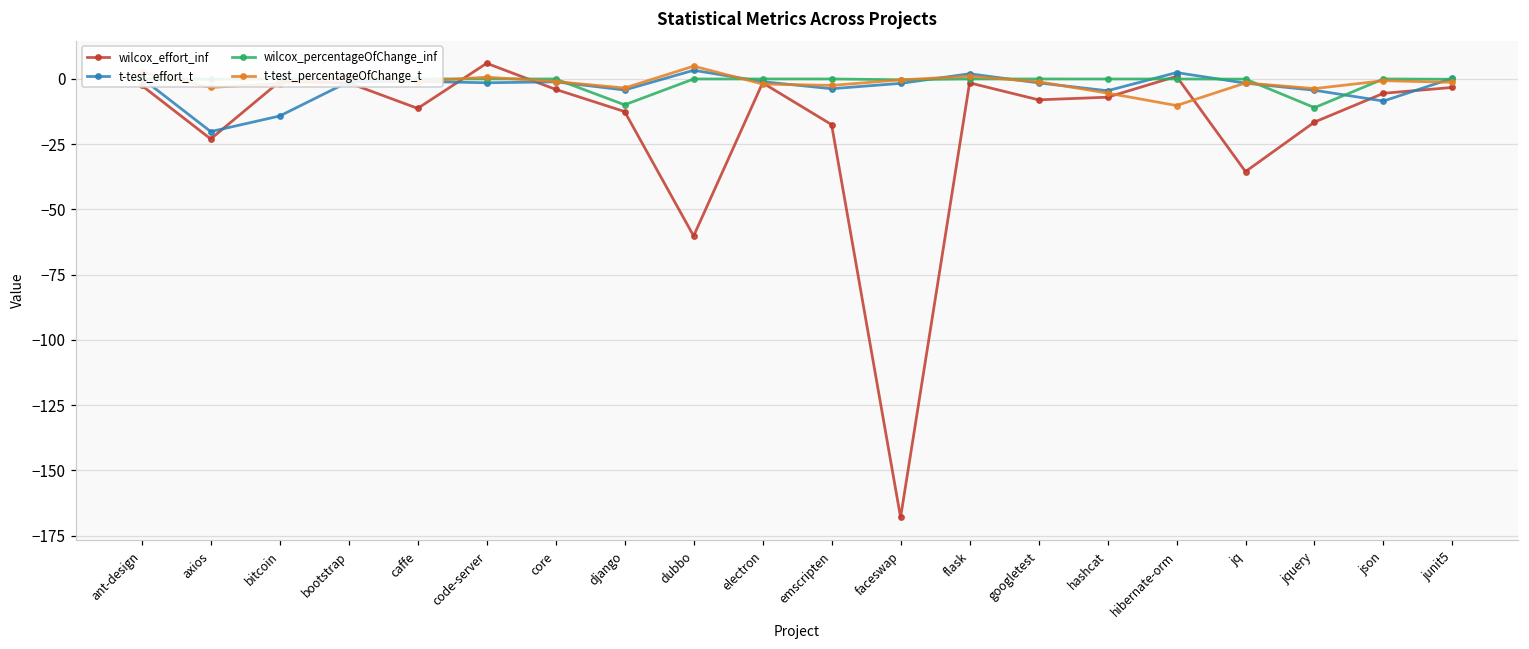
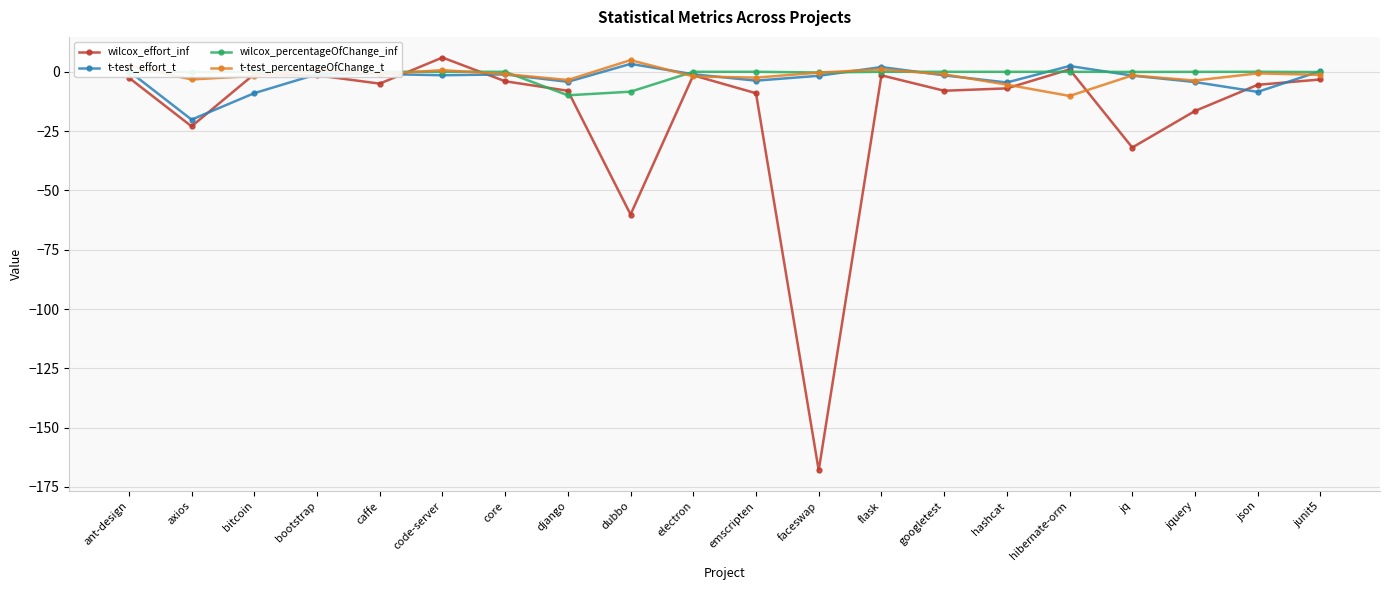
  {
    "wilcox_effort_inf": {
      "ant-design": -2,
      "axios": -23,
-     "caffe": -11,
+     "caffe": -5,
      "code-server": 6,
      "core": -4,
-     "django": -12,
+     "django": -8,
      "dubbo": -60,
-     "emscripten": -18,
+     "emscripten": -9,
      "faceswap": -168,
      "flask": -2,
      "googletest": -8,
      "hashcat": -7,
-     "jq": -35,
+     "jq": -32,
      "jquery": -17,
      "json": -6,
      "junit5": -3
    },
    "t-test_effort_t": {
      "axios": -20,
-     "bitcoin": -14,
+     "bitcoin": -9,
      "code-server": -1,
      "dubbo": 3,
      "emscripten": -4,
      "faceswap": -2,
      "hibernate-orm": 2,
      "json": -8
    },
    "wilcox_percentageOfChange_inf": {
      "django": -10,
-     "dubbo": 0,
+     "dubbo": -8,
      "emscripten": 0,
      "googletest": 0,
      "hashcat": 0,
      "jq": 0,
-     "jquery": -11
+     "jquery": 0
    },
    "t-test_percentageOfChange_t": {
      "axios": -3,
      "dubbo": 5,
      "emscripten": -2,
      "hibernate-orm": -10,
      "junit5": -1
    }
  }
